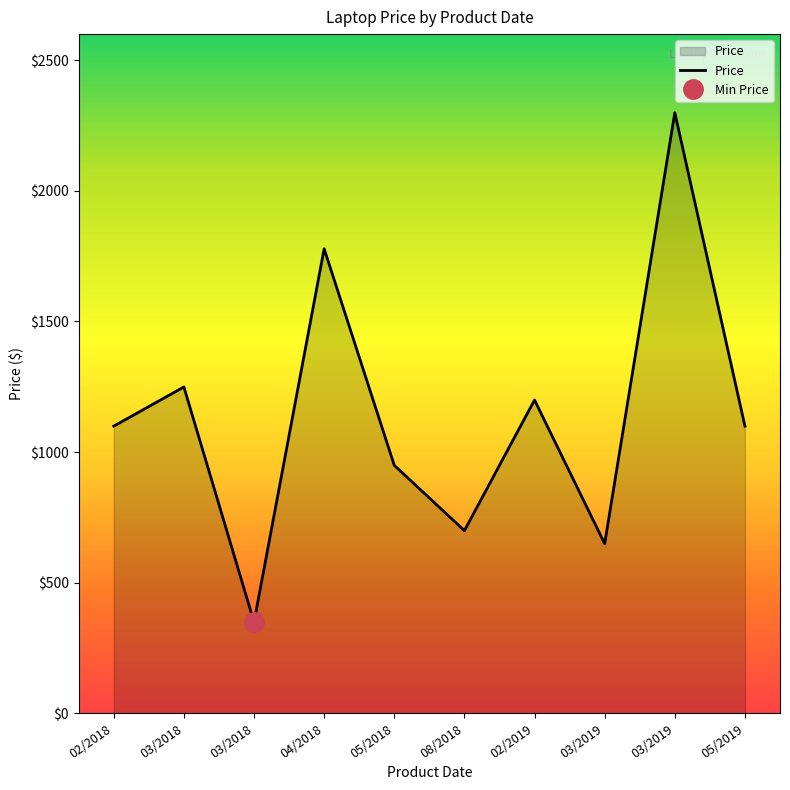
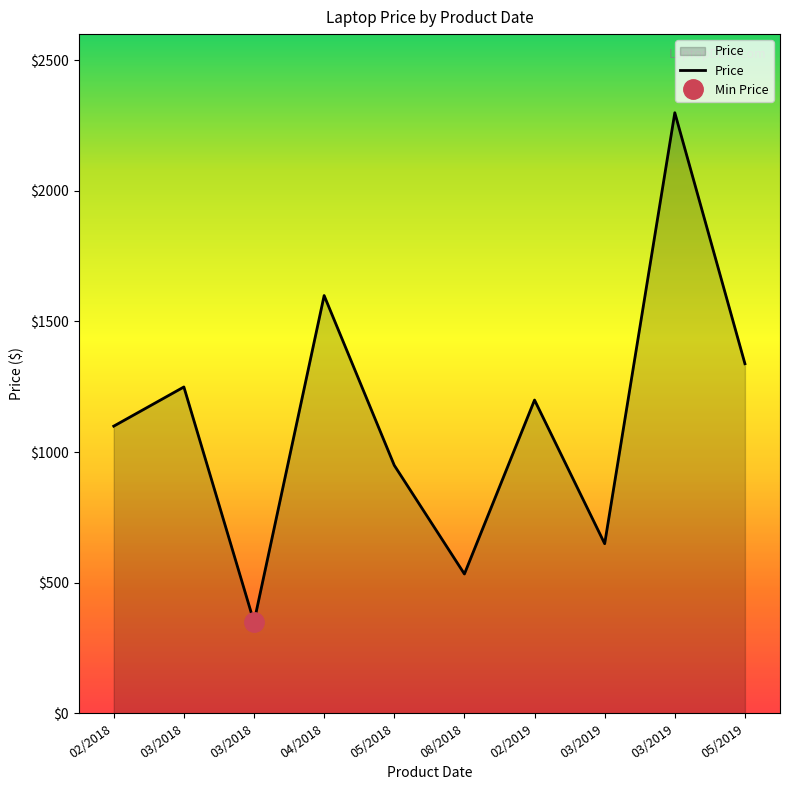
  {
    "Price": {
      "02/2018": "$1100",
-     "04/2018": "$1780",
+     "04/2018": "$1600",
      "05/2018": "$950",
-     "08/2018": "$700",
+     "08/2018": "$530",
      "02/2019": "$1200",
-     "05/2019": "$1100"
+     "05/2019": "$1340"
    }
  }
